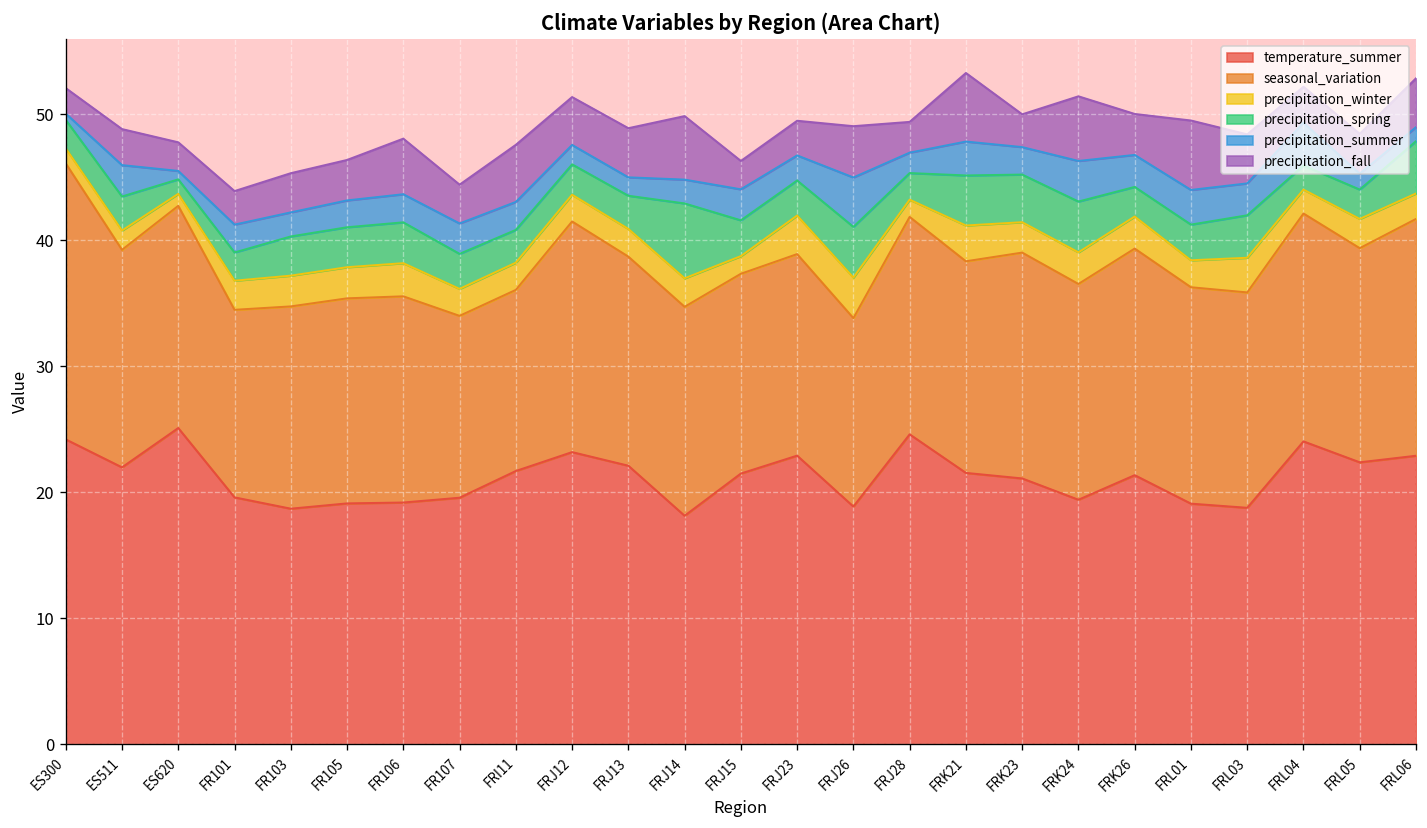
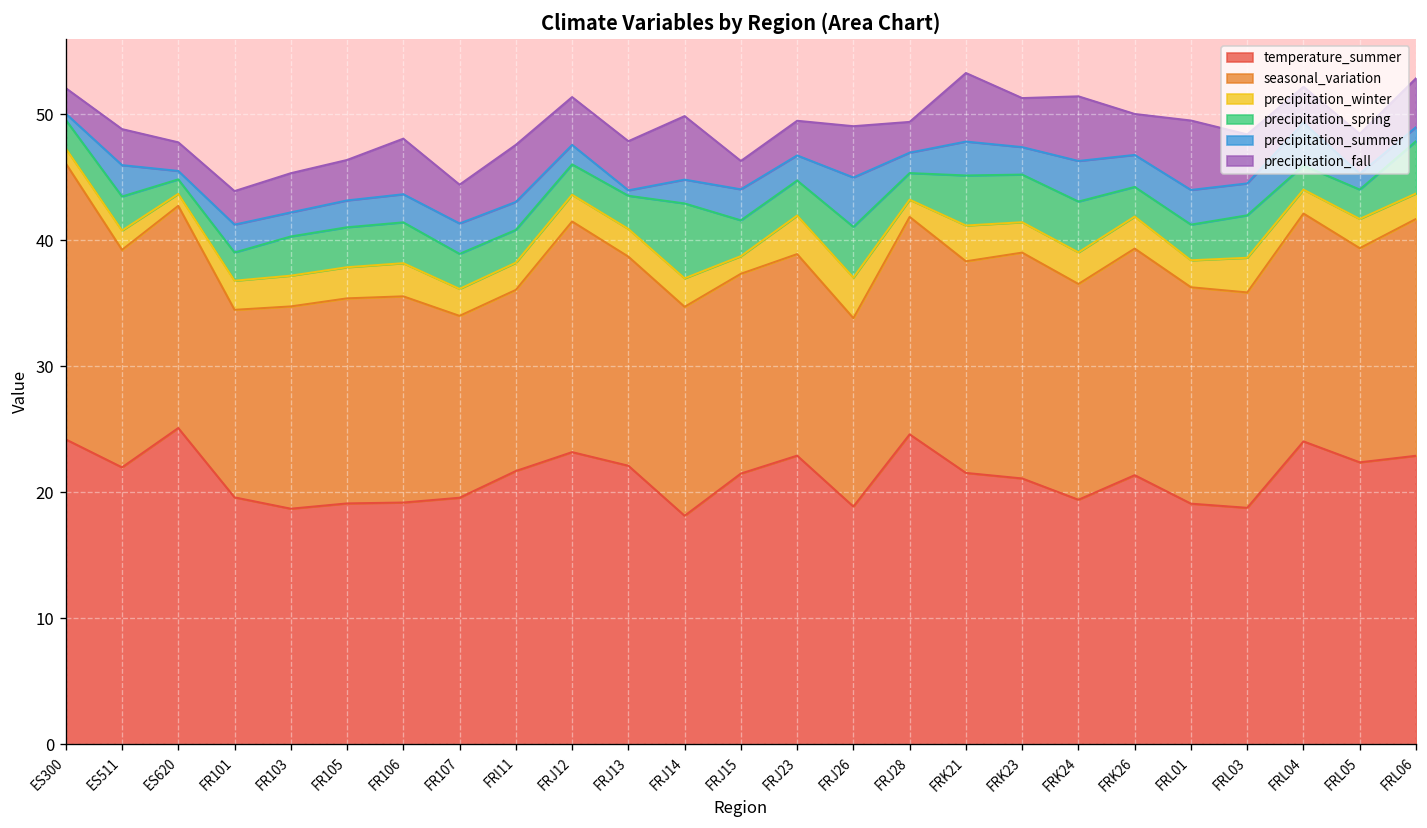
  {
    "precipitation_winter": {
      "ES300": 1.2,
      "ES511": 1.5,
      "ES620": 1.0,
      "FR101": 2.3,
      "FR103": 2.4,
      "FR105": 2.5,
      "FR106": 2.6,
      "FR107": 2.1,
      "FRI11": 2.2,
      "FRJ12": 2.1,
      "FRJ13": 2.2,
      "FRJ14": 2.3,
      "FRJ15": 1.4,
      "FRJ23": 3.1,
      "FRJ26": 3.2,
      "FRJ28": 1.4,
      "FRK21": 2.8,
      "FRK23": 2.4,
      "FRK24": 2.5,
      "FRK26": 2.5,
      "FRL01": 2.1,
      "FRL03": 2.8,
      "FRL04": 1.9,
      "FRL05": 2.3,
      "FRL06": 2.0
    },
    "precipitation_spring": {
      "ES300": 2.3,
      "ES511": 2.7,
      "ES620": 1.1,
      "FR101": 2.2,
      "FR103": 3.1,
      "FR105": 3.2,
      "FR106": 3.2,
      "FR107": 2.8,
      "FRI11": 2.6,
      "FRJ12": 2.4,
      "FRJ13": 2.6,
      "FRJ14": 5.9,
      "FRJ15": 2.8,
      "FRJ23": 2.8,
      "FRJ26": 4.0,
      "FRJ28": 2.1,
      "FRK21": 4.0,
      "FRK23": 3.8,
      "FRK24": 4.0,
      "FRK26": 2.4,
      "FRL01": 2.8,
      "FRL03": 3.4,
      "FRL04": 1.9,
      "FRL05": 2.3,
      "FRL06": 4.1
    },
    "precipitation_summer": {
      "ES300": 0.5,
      "ES511": 2.5,
      "ES620": 0.7,
      "FR101": 2.2,
      "FR103": 1.9,
      "FR105": 2.1,
      "FR106": 2.2,
      "FR107": 2.4,
      "FRI11": 2.2,
      "FRJ12": 1.5,
-     "FRJ13": 1.5,
+     "FRJ13": 0.4,
      "FRJ14": 1.9,
      "FRJ15": 2.5,
      "FRJ23": 2.0,
      "FRJ26": 3.9,
      "FRJ28": 1.6,
      "FRK21": 2.7,
      "FRK23": 2.2,
      "FRK24": 3.2,
      "FRK26": 2.5,
      "FRL01": 2.8,
      "FRL03": 2.5,
      "FRL05": 1.3,
      "FRL06": 1.1
    },
    "precipitation_fall": {
      "ES300": 2.0,
      "ES511": 2.9,
      "ES620": 2.3,
      "FR101": 2.7,
      "FR103": 3.1,
      "FR105": 3.2,
      "FR106": 4.4,
      "FR107": 3.1,
      "FRI11": 4.5,
      "FRJ12": 3.8,
      "FRJ13": 3.9,
      "FRJ14": 5.0,
      "FRJ15": 2.3,
      "FRJ23": 2.8,
      "FRJ26": 4.1,
      "FRJ28": 2.4,
      "FRK21": 5.4,
-     "FRK23": 2.6,
+     "FRK23": 3.9,
      "FRK24": 5.1,
      "FRK26": 3.3,
      "FRL01": 5.5,
      "FRL06": 3.9
    }
  }
